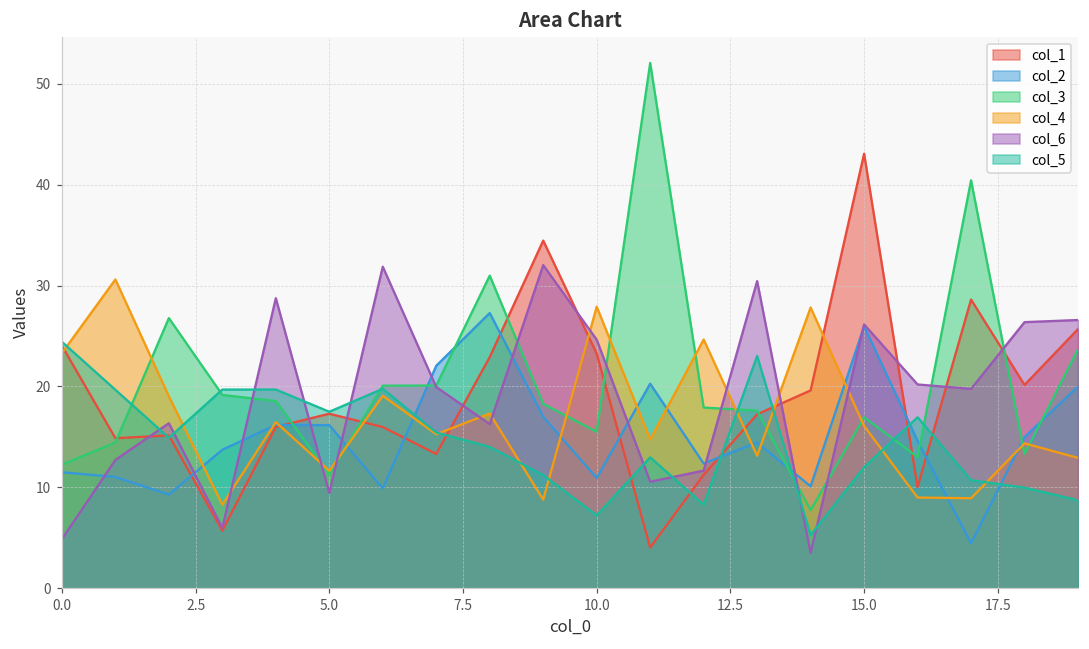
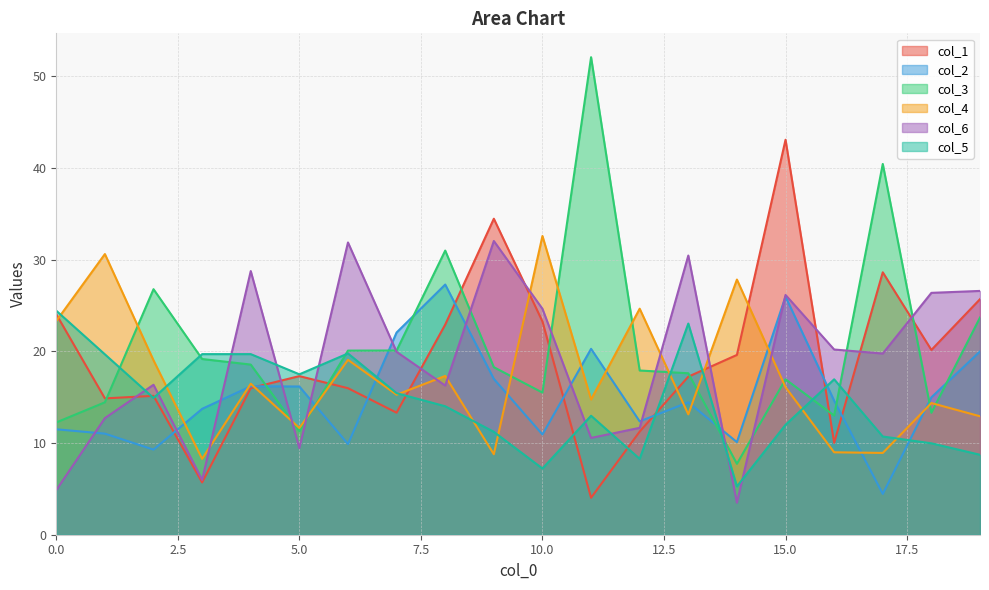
  {
    "col_1": {
      "0.0": 24,
      "10.0": 23,
      "15.0": 43
    },
    "col_4": {
      "0.0": 23,
      "5.0": 12,
-     "10.0": 28,
+     "10.0": 33,
      "15.0": 16
    },
    "col_6": {
      "0.0": 5,
      "5.0": 9,
      "10.0": 25
    }
  }
